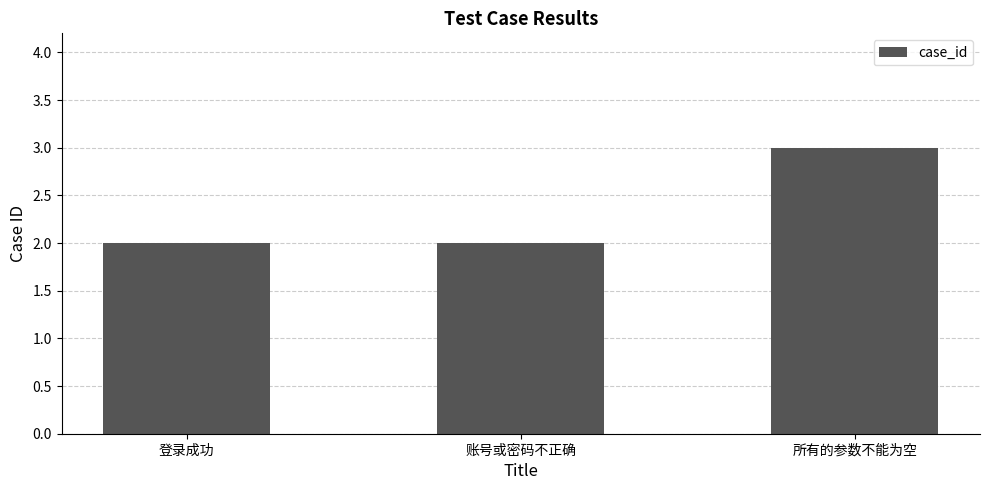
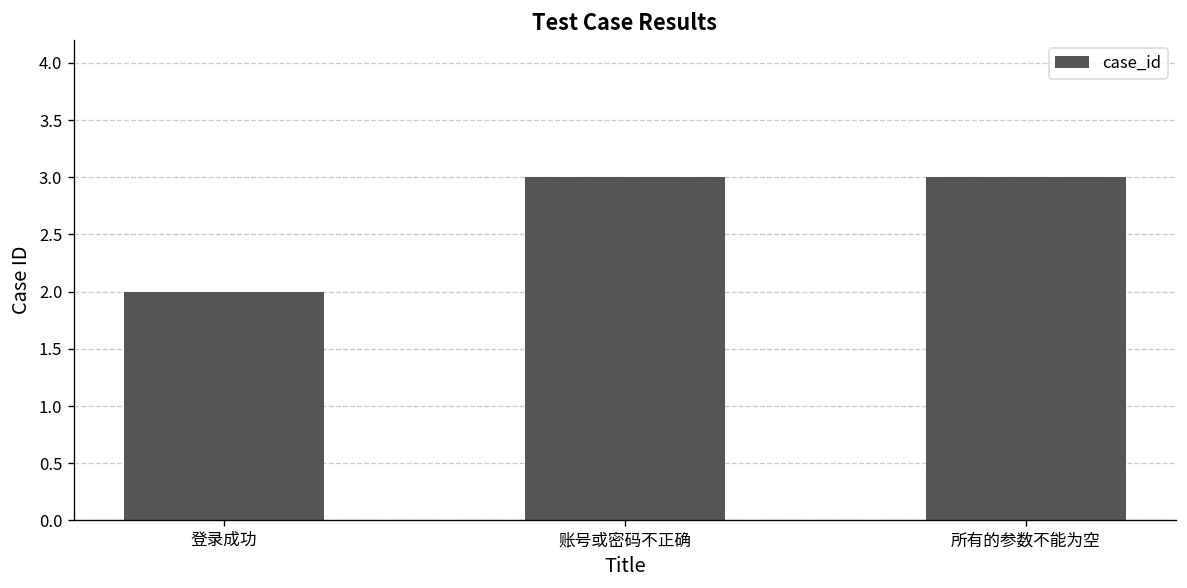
  {
    "登录成功": 2,
-   "账号或密码不正确": 2,
+   "账号或密码不正确": 3,
    "所有的参数不能为空": 3
  }
